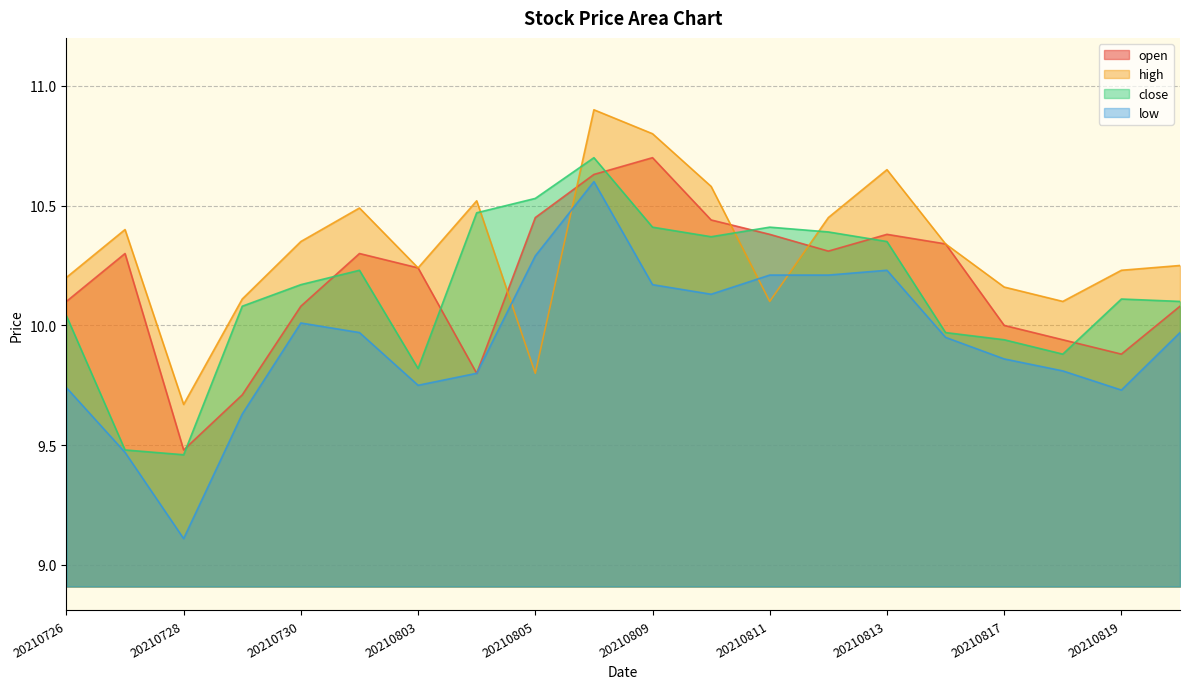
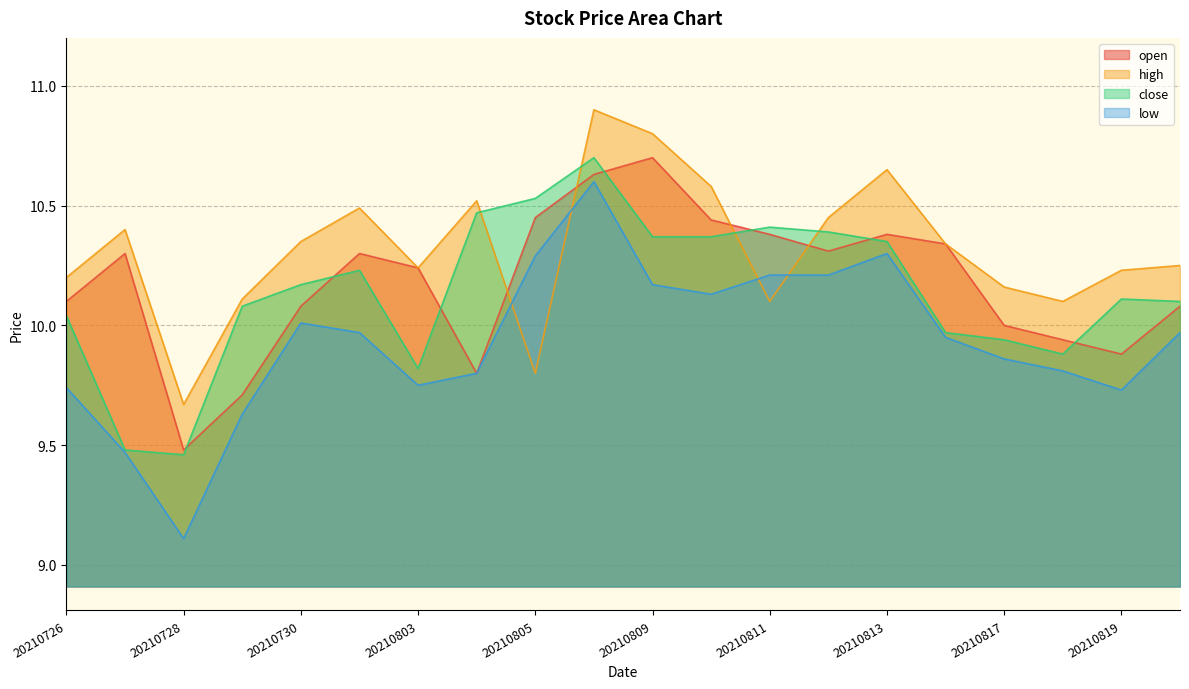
  {
    "open": {
      "20210726": 10.10,
      "20210728": 9.48,
      "20210730": 10.08,
      "20210805": 10.45,
      "20210809": 10.70,
      "20210811": 10.38,
      "20210813": 10.38,
      "20210817": 10.00,
      "20210819": 9.88
    },
    "high": {
      "20210726": 10.20,
      "20210728": 9.67,
      "20210730": 10.35,
      "20210805": 9.80,
      "20210809": 10.80,
      "20210811": 10.10,
      "20210813": 10.65,
      "20210817": 10.16,
      "20210819": 10.23
    },
    "close": {
      "20210726": 10.04,
      "20210728": 9.46,
      "20210730": 10.17,
      "20210803": 9.82,
      "20210805": 10.53,
-     "20210809": 10.41,
+     "20210809": 10.37,
      "20210811": 10.41,
      "20210813": 10.35,
      "20210817": 9.94,
      "20210819": 10.11
    },
    "low": {
      "20210726": 9.74,
      "20210728": 9.11,
      "20210730": 10.01,
      "20210803": 9.75,
      "20210805": 10.29,
      "20210809": 10.17,
      "20210811": 10.21,
-     "20210813": 10.23,
+     "20210813": 10.30,
      "20210817": 9.86,
      "20210819": 9.73
    }
  }
